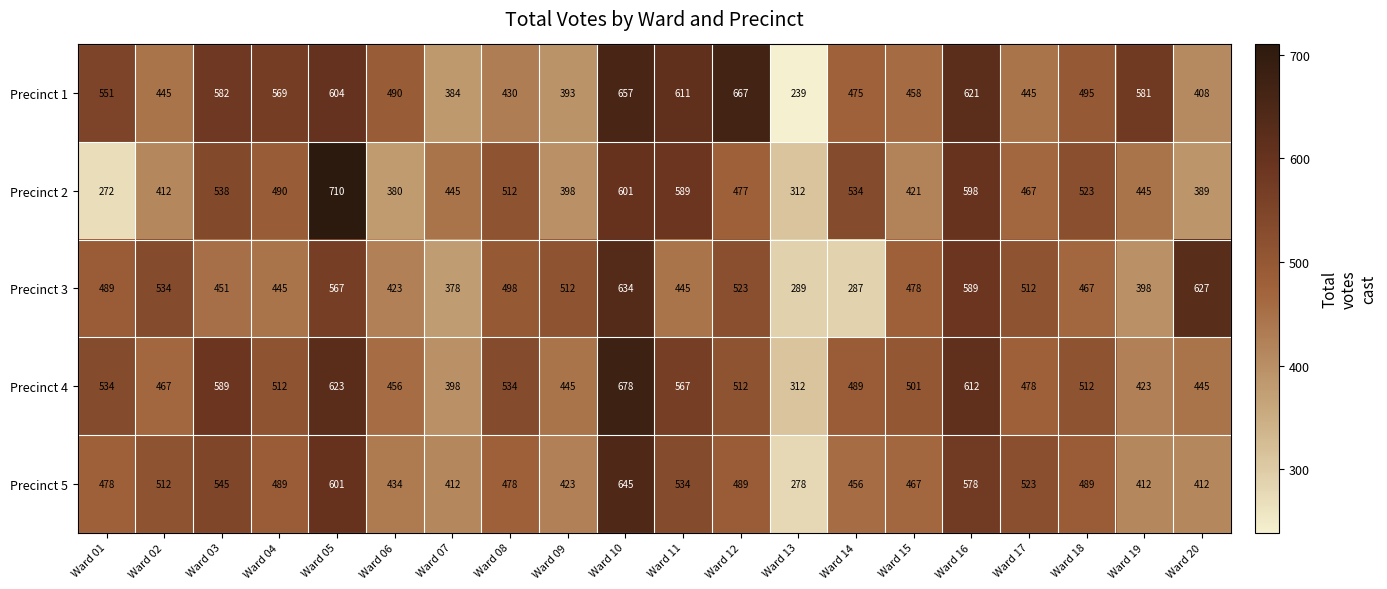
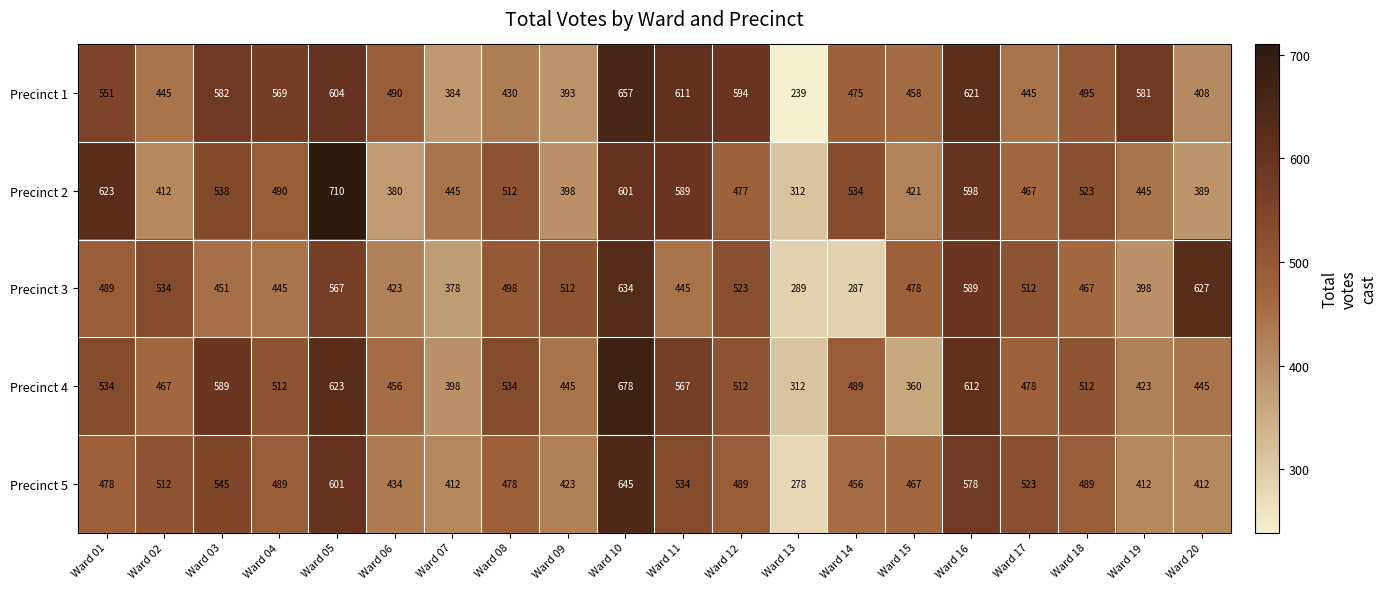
  {
    "Precinct 1": {
      "Ward 01": 551,
      "Ward 02": 445,
      "Ward 03": 582,
      "Ward 04": 569,
      "Ward 05": 604,
      "Ward 06": 490,
      "Ward 07": 384,
      "Ward 08": 430,
      "Ward 09": 393,
      "Ward 10": 657,
      "Ward 11": 611,
-     "Ward 12": 667,
+     "Ward 12": 594,
      "Ward 13": 239,
      "Ward 14": 475,
      "Ward 15": 458,
      "Ward 16": 621,
      "Ward 17": 445,
      "Ward 18": 495,
      "Ward 19": 581,
      "Ward 20": 408
    },
    "Precinct 2": {
-     "Ward 01": 272,
+     "Ward 01": 623,
      "Ward 02": 412,
      "Ward 03": 538,
      "Ward 04": 490,
      "Ward 05": 710,
      "Ward 06": 380,
      "Ward 07": 445,
      "Ward 08": 512,
      "Ward 09": 398,
      "Ward 10": 601,
      "Ward 11": 589,
      "Ward 12": 477,
      "Ward 13": 312,
      "Ward 14": 534,
      "Ward 15": 421,
      "Ward 16": 598,
      "Ward 17": 467,
      "Ward 18": 523,
      "Ward 19": 445,
      "Ward 20": 389
    },
    "Precinct 3": {
      "Ward 01": 489,
      "Ward 02": 534,
      "Ward 03": 451,
      "Ward 04": 445,
      "Ward 05": 567,
      "Ward 06": 423,
      "Ward 07": 378,
      "Ward 08": 498,
      "Ward 09": 512,
      "Ward 10": 634,
      "Ward 11": 445,
      "Ward 12": 523,
      "Ward 13": 289,
      "Ward 14": 287,
      "Ward 15": 478,
      "Ward 16": 589,
      "Ward 17": 512,
      "Ward 18": 467,
      "Ward 19": 398,
      "Ward 20": 627
    },
    "Precinct 4": {
      "Ward 01": 534,
      "Ward 02": 467,
      "Ward 03": 589,
      "Ward 04": 512,
      "Ward 05": 623,
      "Ward 06": 456,
      "Ward 07": 398,
      "Ward 08": 534,
      "Ward 09": 445,
      "Ward 10": 678,
      "Ward 11": 567,
      "Ward 12": 512,
      "Ward 13": 312,
      "Ward 14": 489,
-     "Ward 15": 501,
+     "Ward 15": 360,
      "Ward 16": 612,
      "Ward 17": 478,
      "Ward 18": 512,
      "Ward 19": 423,
      "Ward 20": 445
    },
    "Precinct 5": {
      "Ward 01": 478,
      "Ward 02": 512,
      "Ward 03": 545,
      "Ward 04": 489,
      "Ward 05": 601,
      "Ward 06": 434,
      "Ward 07": 412,
      "Ward 08": 478,
      "Ward 09": 423,
      "Ward 10": 645,
      "Ward 11": 534,
      "Ward 12": 489,
      "Ward 13": 278,
      "Ward 14": 456,
      "Ward 15": 467,
      "Ward 16": 578,
      "Ward 17": 523,
      "Ward 18": 489,
      "Ward 19": 412,
      "Ward 20": 412
    }
  }
